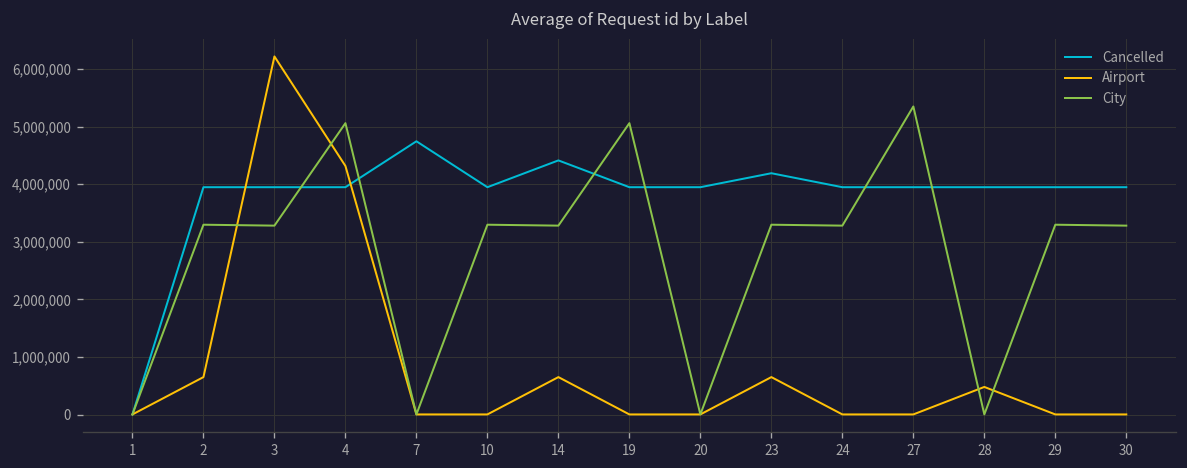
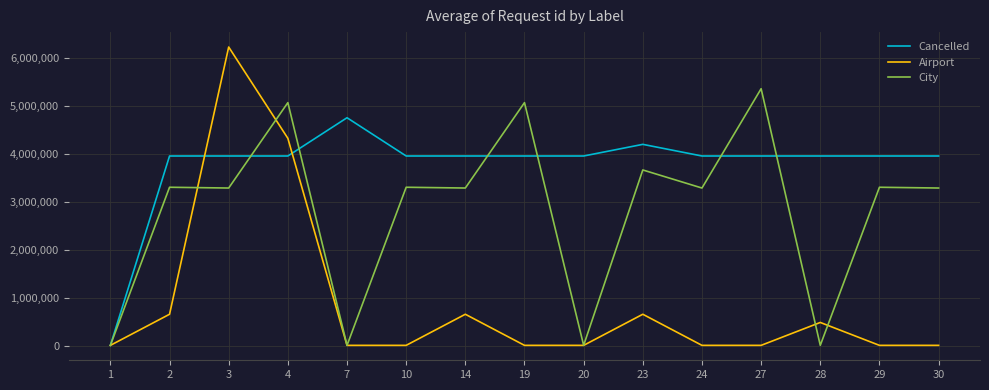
  {
    "Cancelled": {
      "2": "3,900,000",
      "3": "3,900,000",
      "4": "3,900,000",
      "7": "4,700,000",
      "10": "3,900,000",
-     "14": "4,400,000",
+     "14": "3,900,000",
      "19": "3,900,000",
      "20": "3,900,000",
      "23": "4,200,000",
      "24": "3,900,000",
      "27": "3,900,000",
      "28": "3,900,000",
      "29": "3,900,000",
      "30": "3,900,000"
    },
    "Airport": {
      "2": "700,000",
      "3": "6,200,000",
      "4": "4,300,000",
      "10": "0",
      "14": "700,000",
      "19": "0",
      "23": "700,000",
      "24": "0",
      "27": "0",
      "28": "500,000",
      "29": "0",
      "30": "0"
    },
    "City": {
      "2": "3,300,000",
      "3": "3,300,000",
      "4": "5,100,000",
      "10": "3,300,000",
      "14": "3,300,000",
      "19": "5,100,000",
-     "23": "3,300,000",
+     "23": "3,700,000",
      "24": "3,300,000",
      "27": "5,400,000",
      "28": "0",
      "29": "3,300,000",
      "30": "3,300,000"
    }
  }
